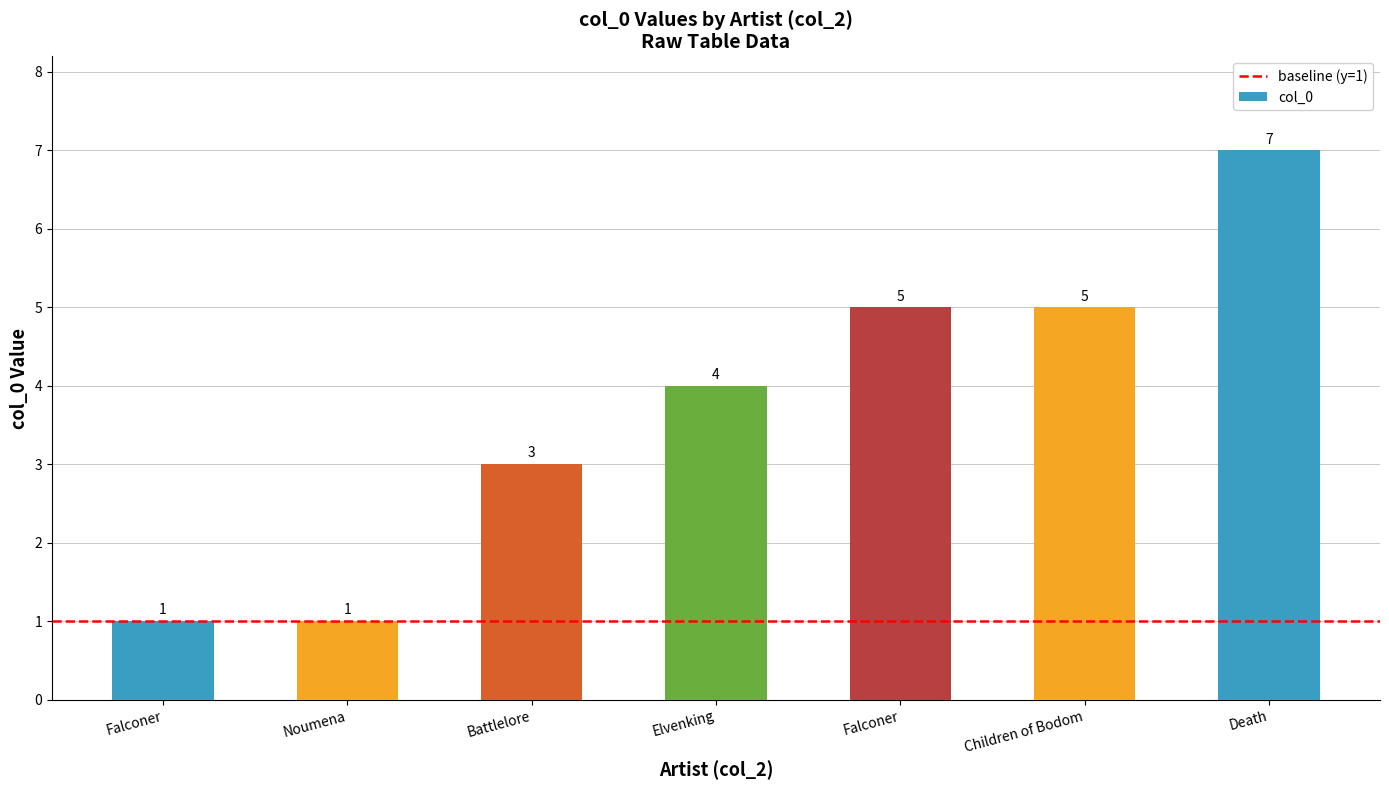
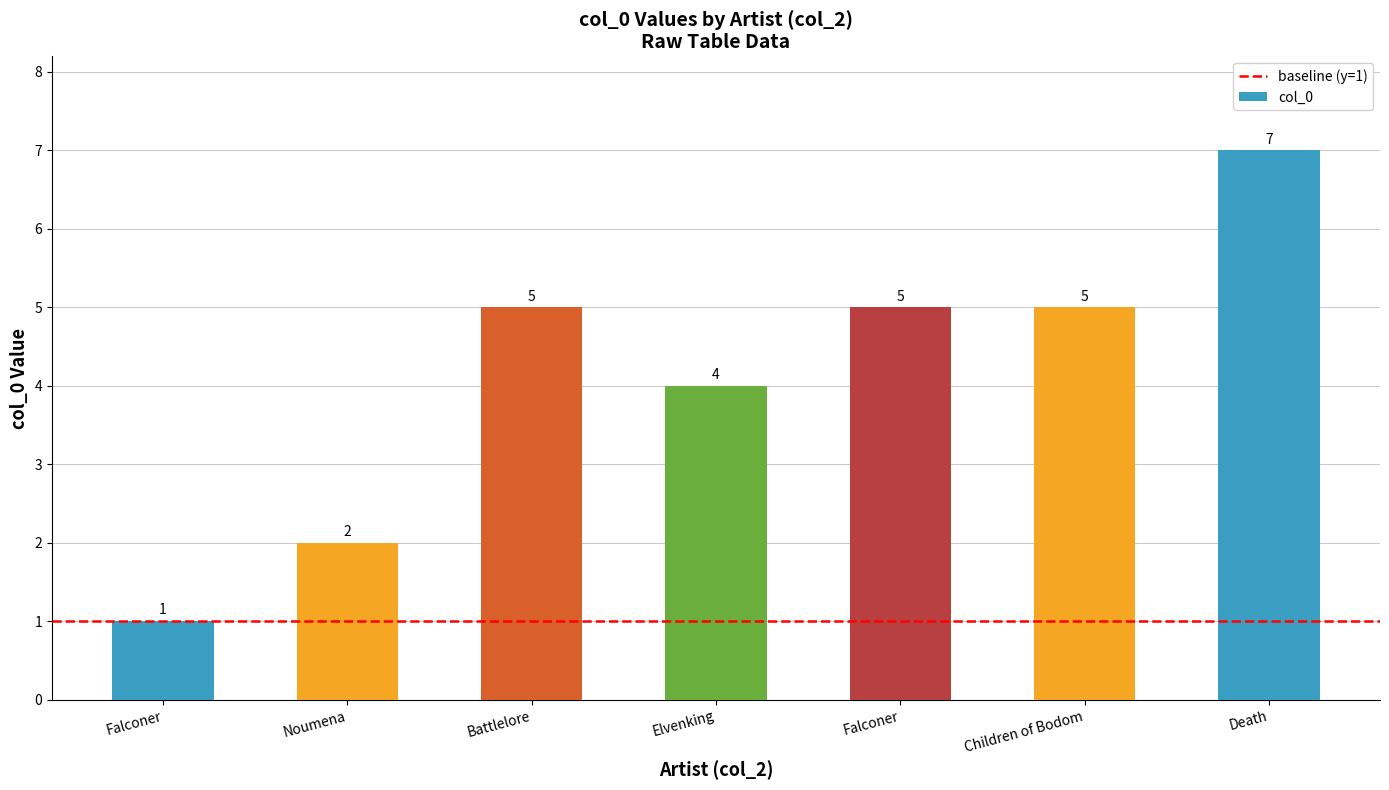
  {
-   "Noumena": 1,
-   "Battlelore": 3,
+   "Noumena": 2,
+   "Battlelore": 5,
    "Elvenking": 4,
    "Children of Bodom": 5,
    "Death": 7
  }
